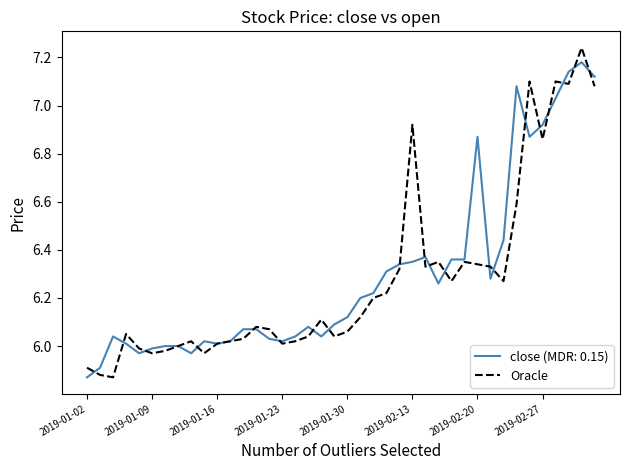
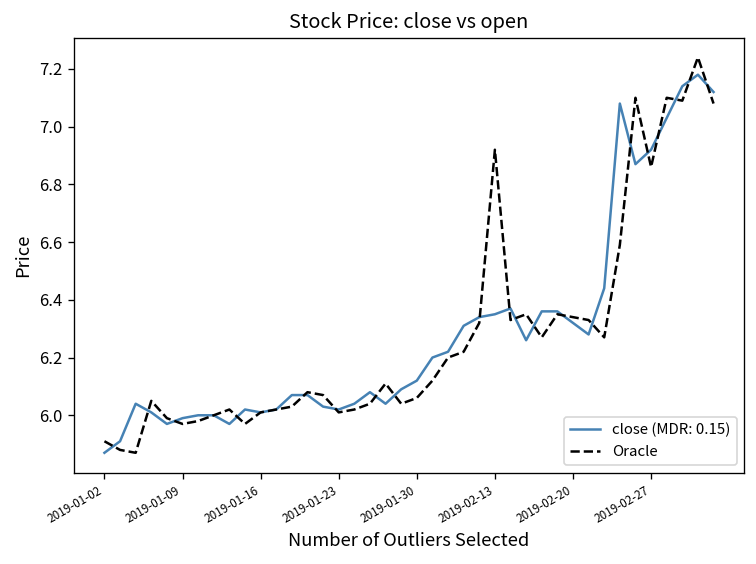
  {
    "close (MDR: 0.15)": {
      "2019-01-02": 5.87,
      "2019-01-09": 5.99,
      "2019-01-30": 6.12,
      "2019-02-13": 6.35,
-     "2019-02-20": 6.87,
+     "2019-02-20": 6.32,
      "2019-02-27": 6.92
    },
    "Oracle": {
      "2019-01-02": 5.91,
      "2019-01-09": 5.97,
      "2019-01-30": 6.06,
      "2019-02-13": 6.92,
      "2019-02-20": 6.34,
      "2019-02-27": 6.86
    }
  }
